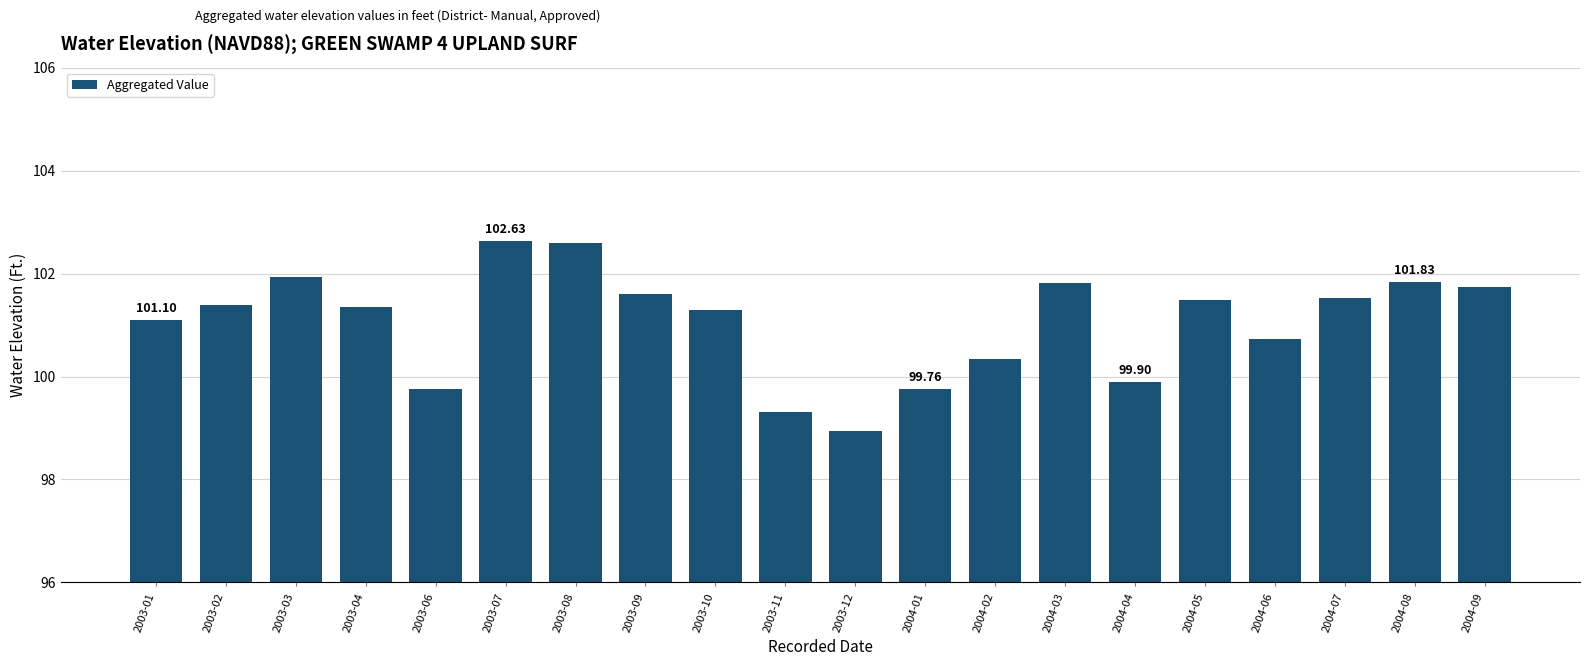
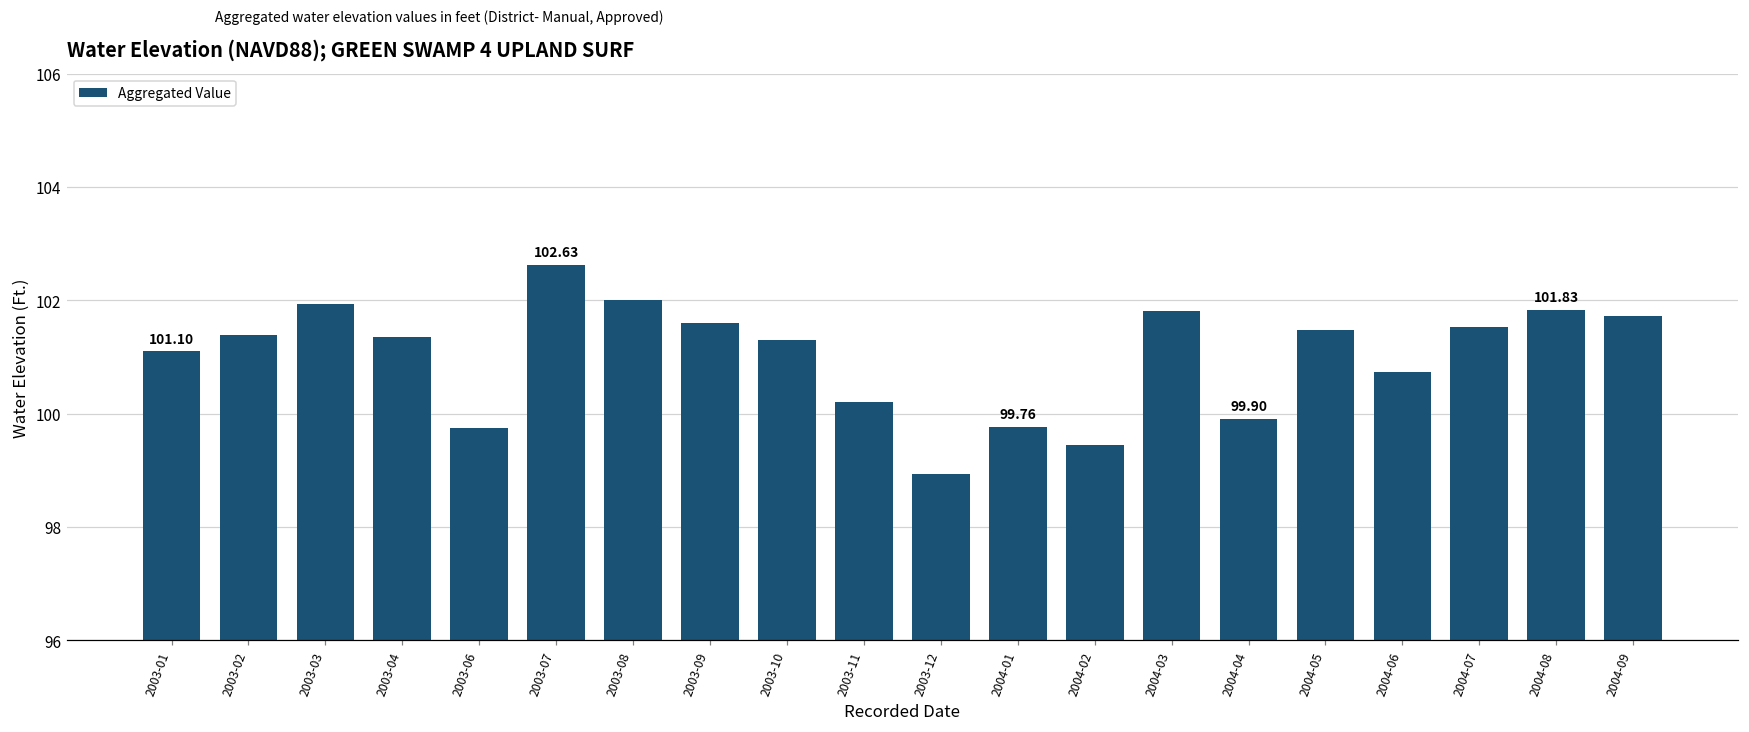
  {
    "2003-02": 101.4,
    "2003-03": 101.9,
    "2003-04": 101.4,
    "2003-06": 99.8,
-   "2003-08": 102.6,
+   "2003-08": 102.0,
    "2003-09": 101.6,
    "2003-10": 101.3,
-   "2003-11": 99.3,
+   "2003-11": 100.2,
    "2003-12": 98.9,
-   "2004-02": 100.4,
+   "2004-02": 99.4,
    "2004-03": 101.8,
    "2004-05": 101.5,
    "2004-06": 100.7,
    "2004-07": 101.5,
    "2004-09": 101.7
  }
